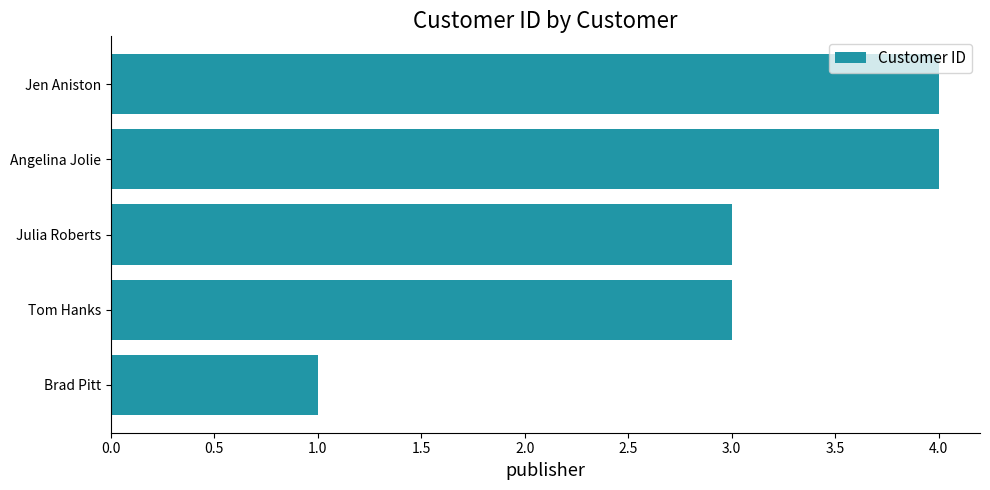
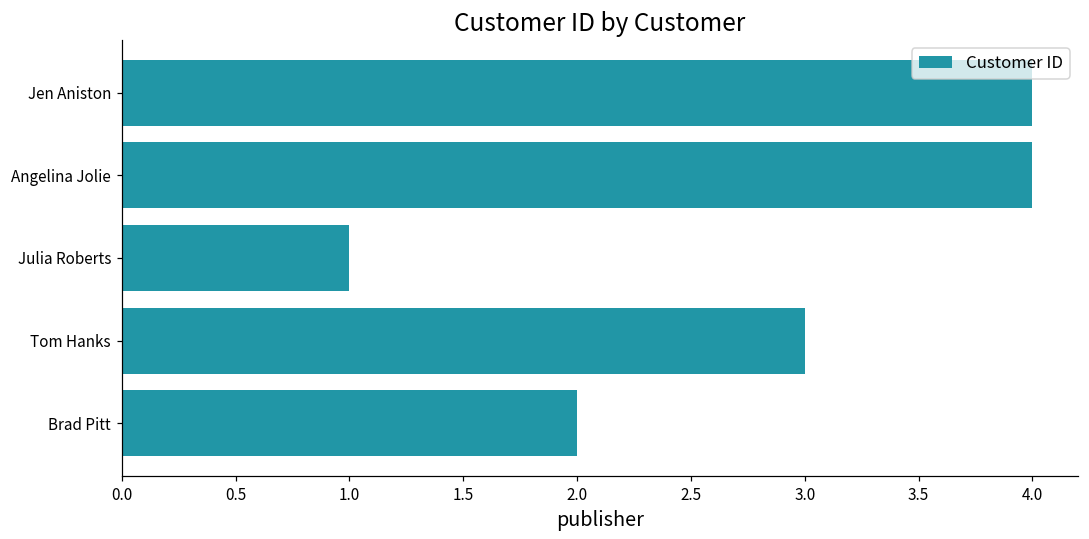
  {
    "Jen Aniston": 4,
    "Angelina Jolie": 4,
-   "Julia Roberts": 3,
+   "Julia Roberts": 1,
    "Tom Hanks": 3,
-   "Brad Pitt": 1
+   "Brad Pitt": 2
  }
